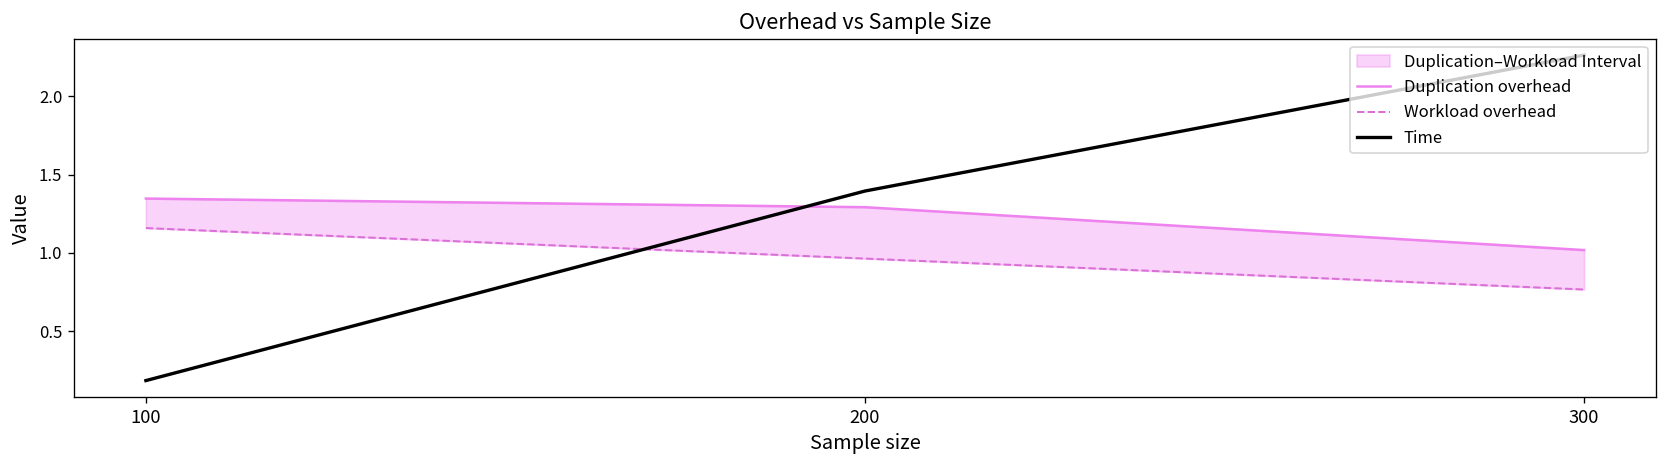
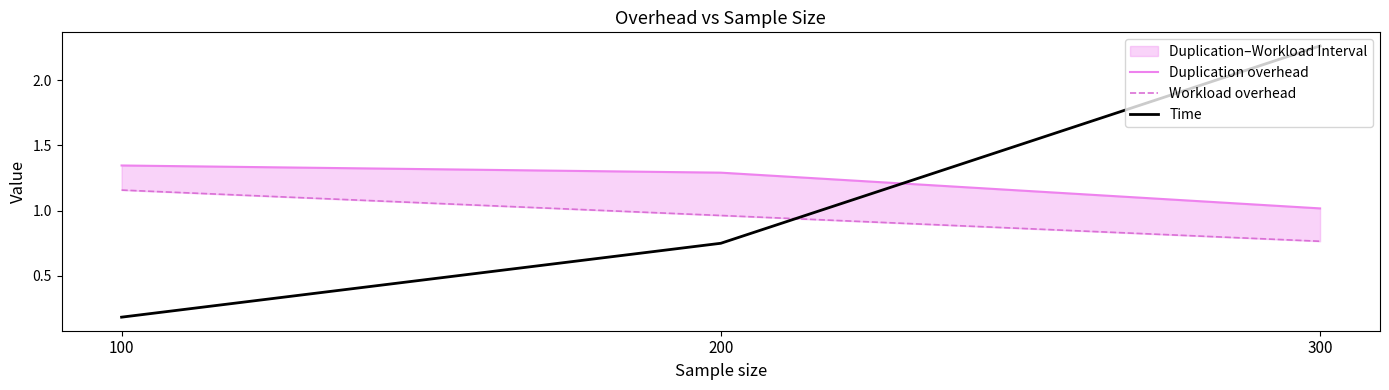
  {
    "Time": {
      "100": 0.18,
-     "200": 1.39
+     "200": 0.75
    }
  }
